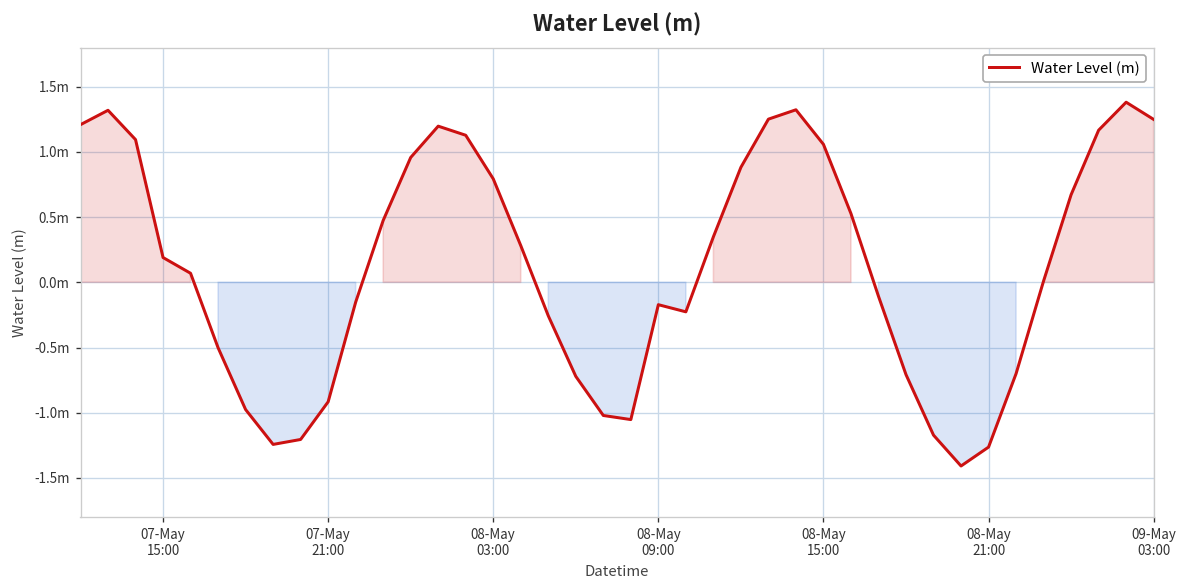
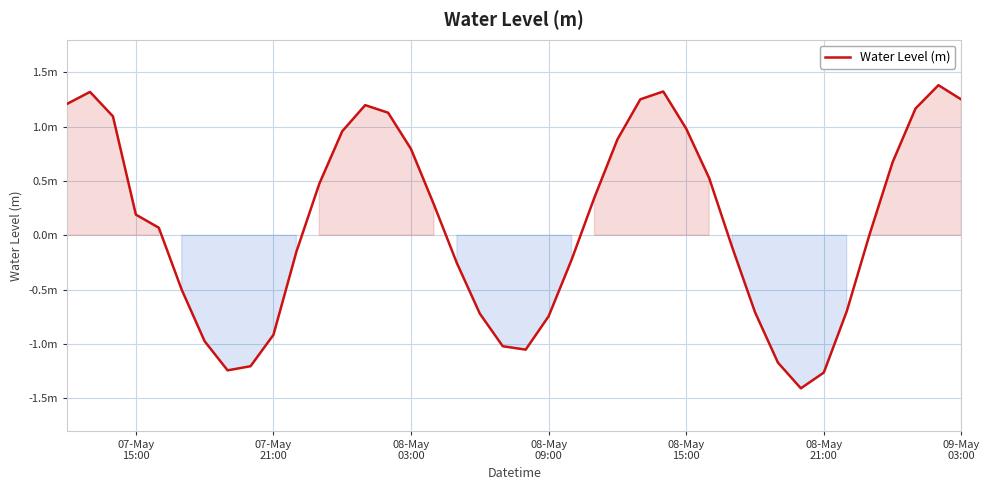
  {
    "07-May 15:00": "0.19m",
    "07-May 21:00": "-0.92m",
    "08-May 03:00": "0.79m",
-   "08-May 09:00": "-0.17m",
-   "08-May 15:00": "1.06m",
+   "08-May 09:00": "-0.75m",
+   "08-May 15:00": "0.98m",
    "08-May 21:00": "-1.26m",
    "09-May 03:00": "1.25m"
  }
